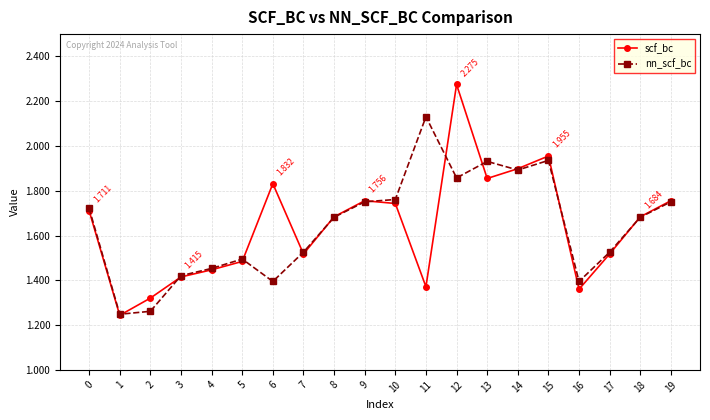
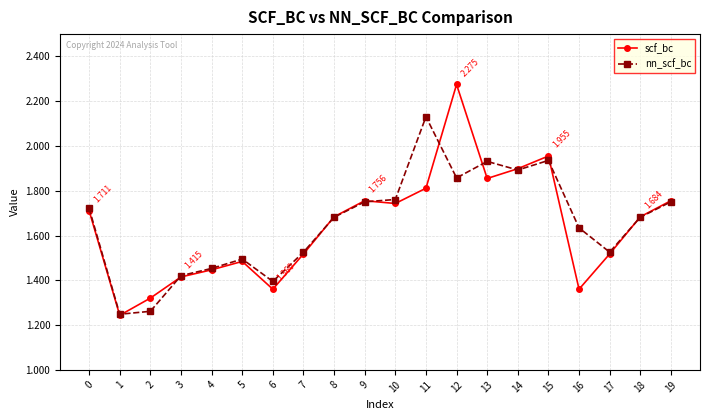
  {
    "scf_bc": {
-     "6": 1.832,
-     "11": 1.37,
+     "6": 1.360,
+     "11": 1.81,
      "12": 2.275,
      "15": 1.955
    },
    "nn_scf_bc": {
      "2": 1.26,
      "10": 1.76,
      "11": 2.13,
      "12": 1.86,
      "13": 1.93,
      "15": 1.94,
-     "16": 1.39
+     "16": 1.63
    }
  }
